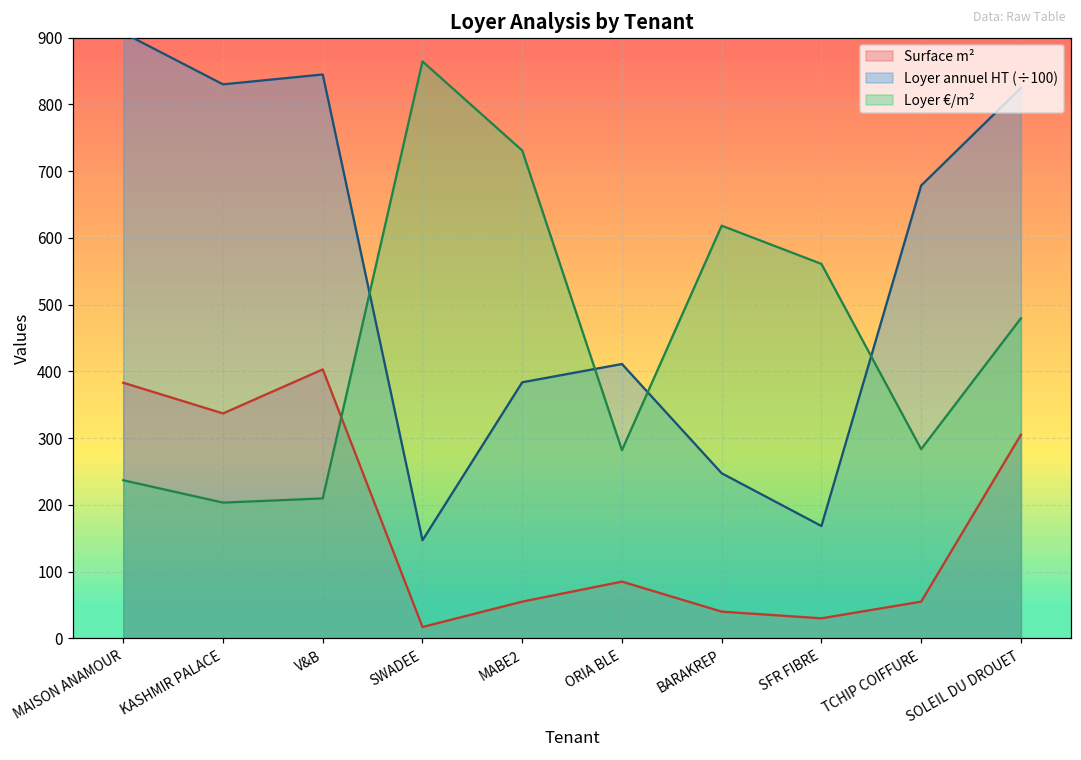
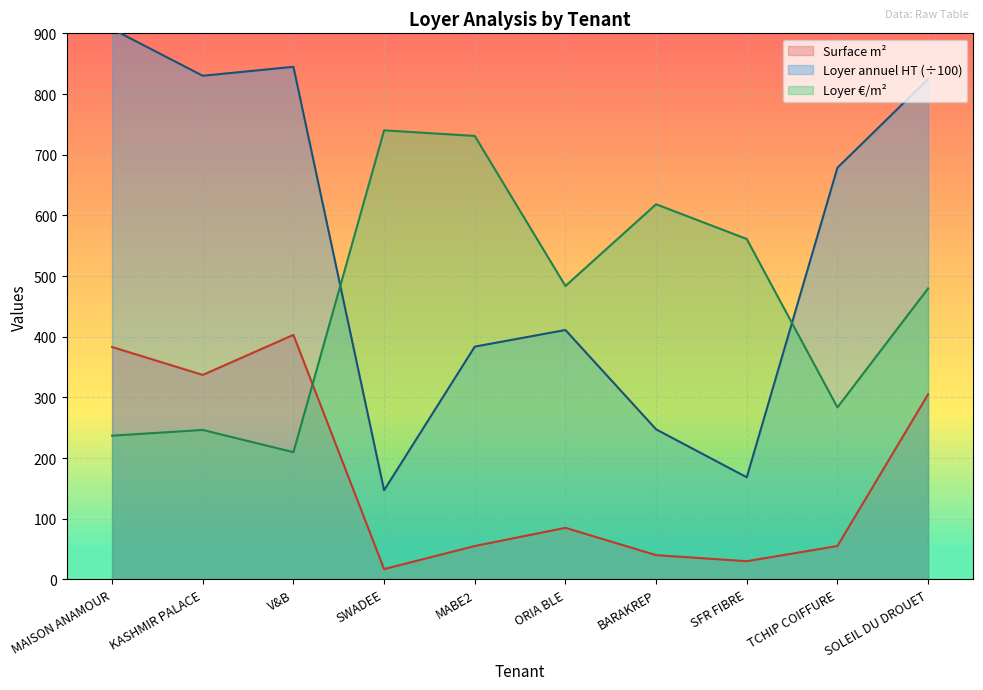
  {
    "Surface m²": {
      "MAISON ANAMOUR": 380,
      "KASHMIR PALACE": 340,
      "V&B": 400,
      "SWADEE": 20,
      "MABE2": 60,
      "ORIA BLE": 90,
      "BARAKREP": 40,
      "SFR FIBRE": 30,
      "TCHIP COIFFURE": 60,
      "SOLEIL DU DROUET": 310
    },
    "Loyer annuel HT (÷100)": {
      "KASHMIR PALACE": 830,
      "V&B": 840,
      "SWADEE": 150,
      "MABE2": 380,
      "ORIA BLE": 410,
      "BARAKREP": 250,
      "SFR FIBRE": 170,
      "TCHIP COIFFURE": 680
    },
    "Loyer €/m²": {
      "MAISON ANAMOUR": 240,
-     "KASHMIR PALACE": 200,
+     "KASHMIR PALACE": 250,
      "V&B": 210,
-     "SWADEE": 860,
+     "SWADEE": 740,
      "MABE2": 730,
-     "ORIA BLE": 280,
+     "ORIA BLE": 480,
      "BARAKREP": 620,
      "SFR FIBRE": 560,
      "TCHIP COIFFURE": 280,
      "SOLEIL DU DROUET": 480
    }
  }
